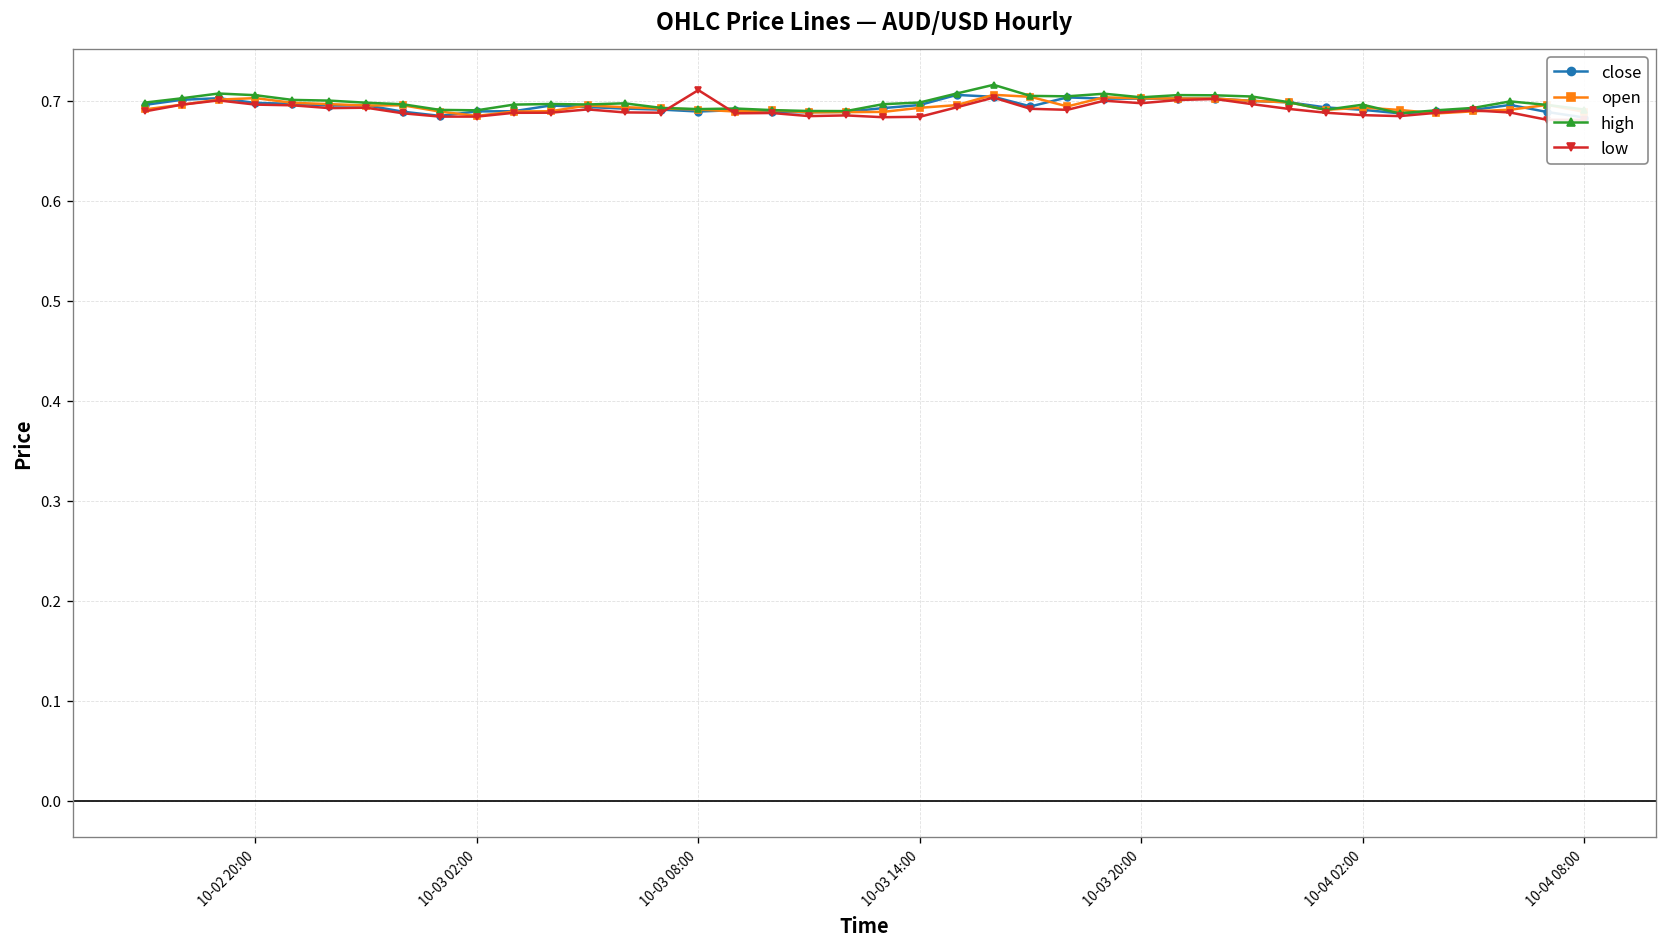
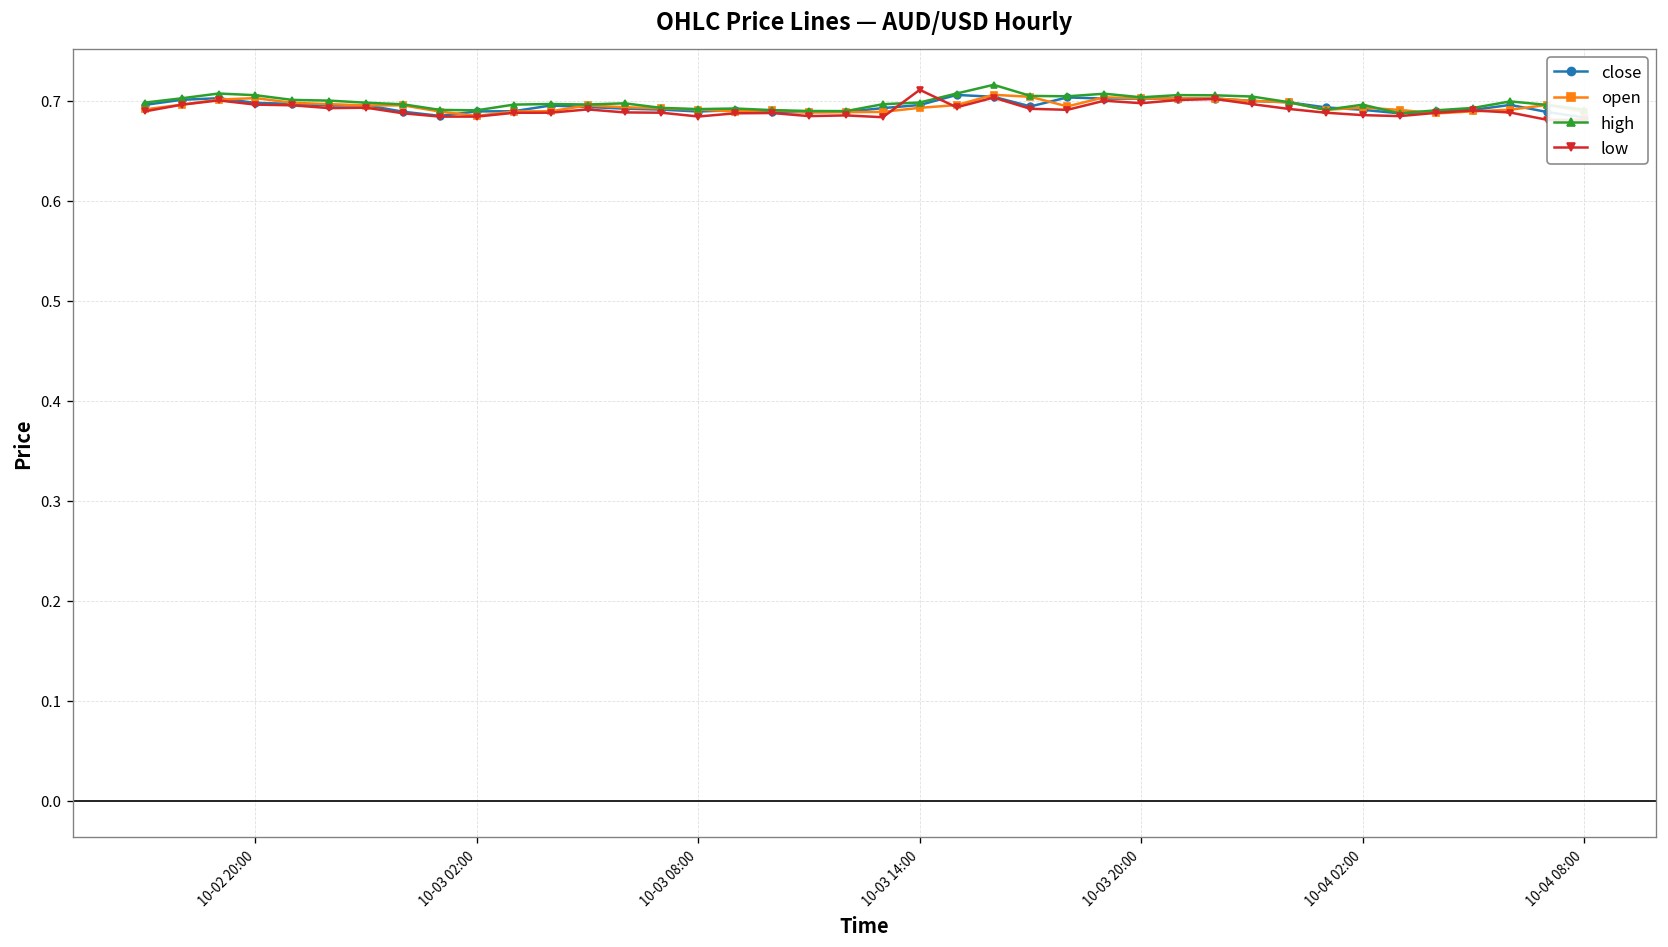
  {
    "low": {
-     "10-03 08:00": 0.71,
-     "10-03 14:00": 0.68,
+     "10-03 08:00": 0.68,
+     "10-03 14:00": 0.71,
      "10-03 20:00": 0.70,
      "10-04 02:00": 0.69
    }
  }
